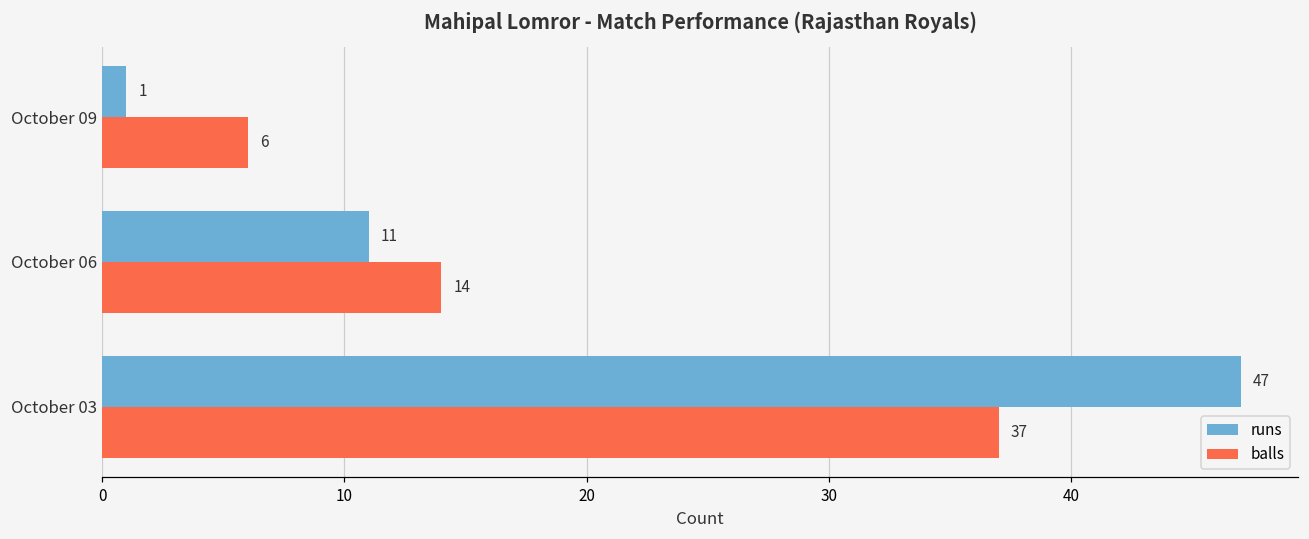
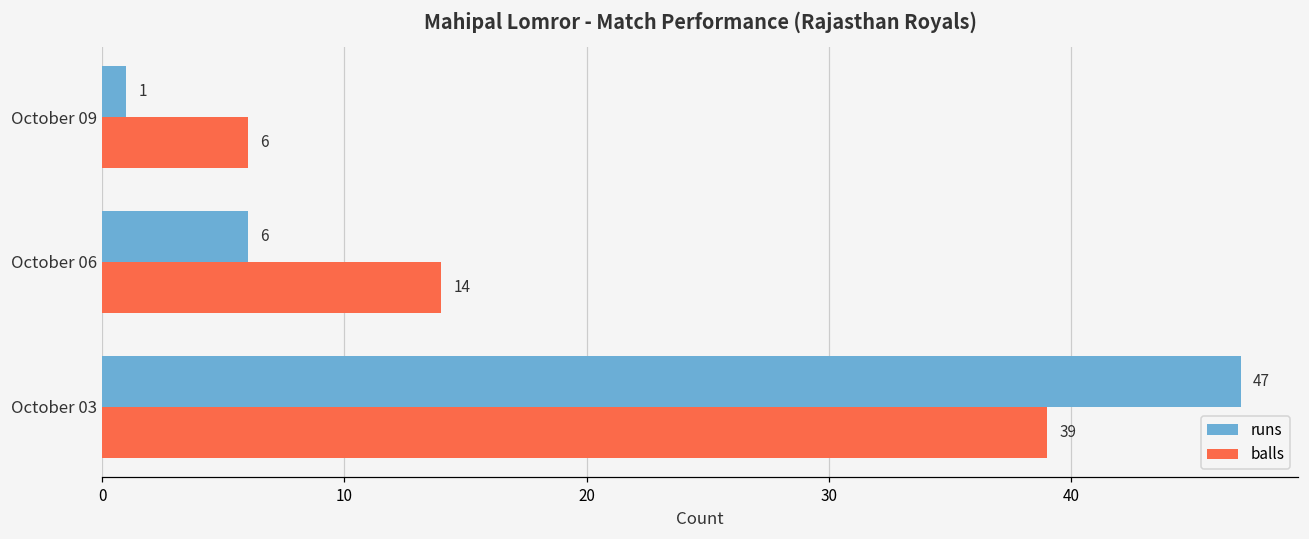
  {
    "runs": {
      "October 09": 1,
-     "October 06": 11,
+     "October 06": 6,
      "October 03": 47
    },
    "balls": {
      "October 09": 6,
      "October 06": 14,
-     "October 03": 37
+     "October 03": 39
    }
  }
